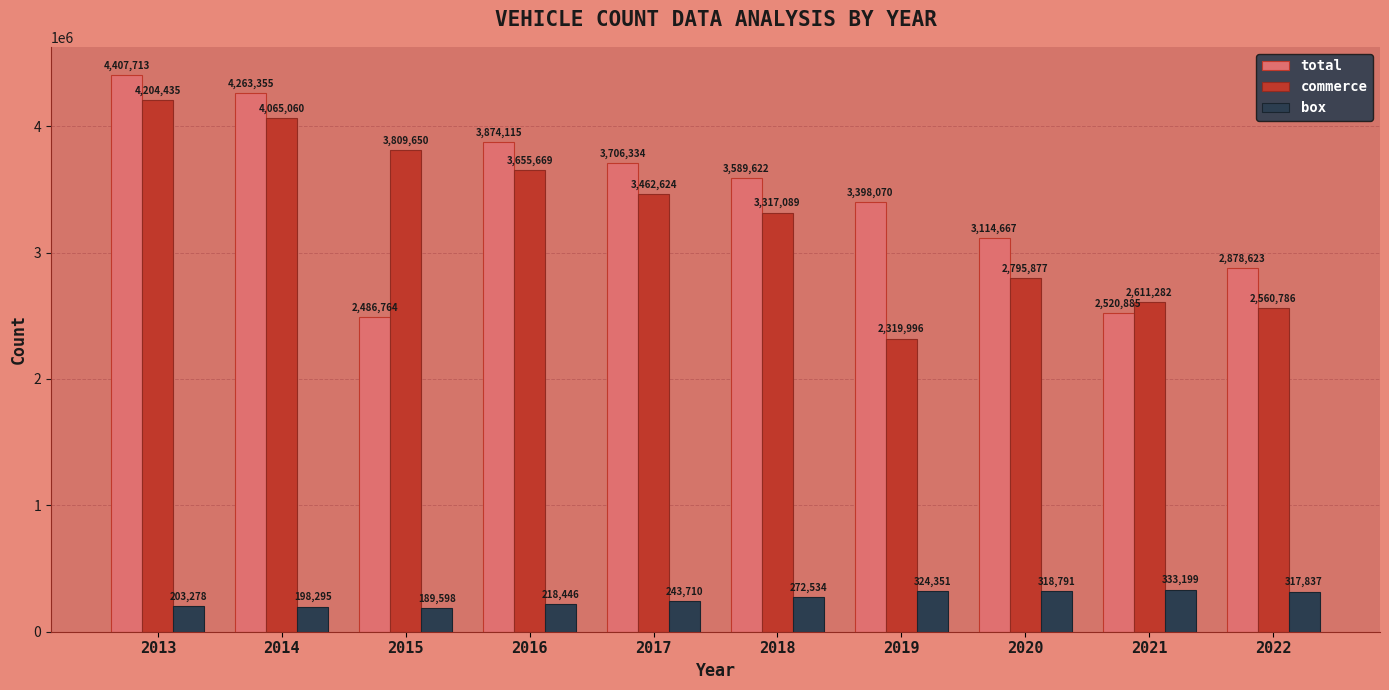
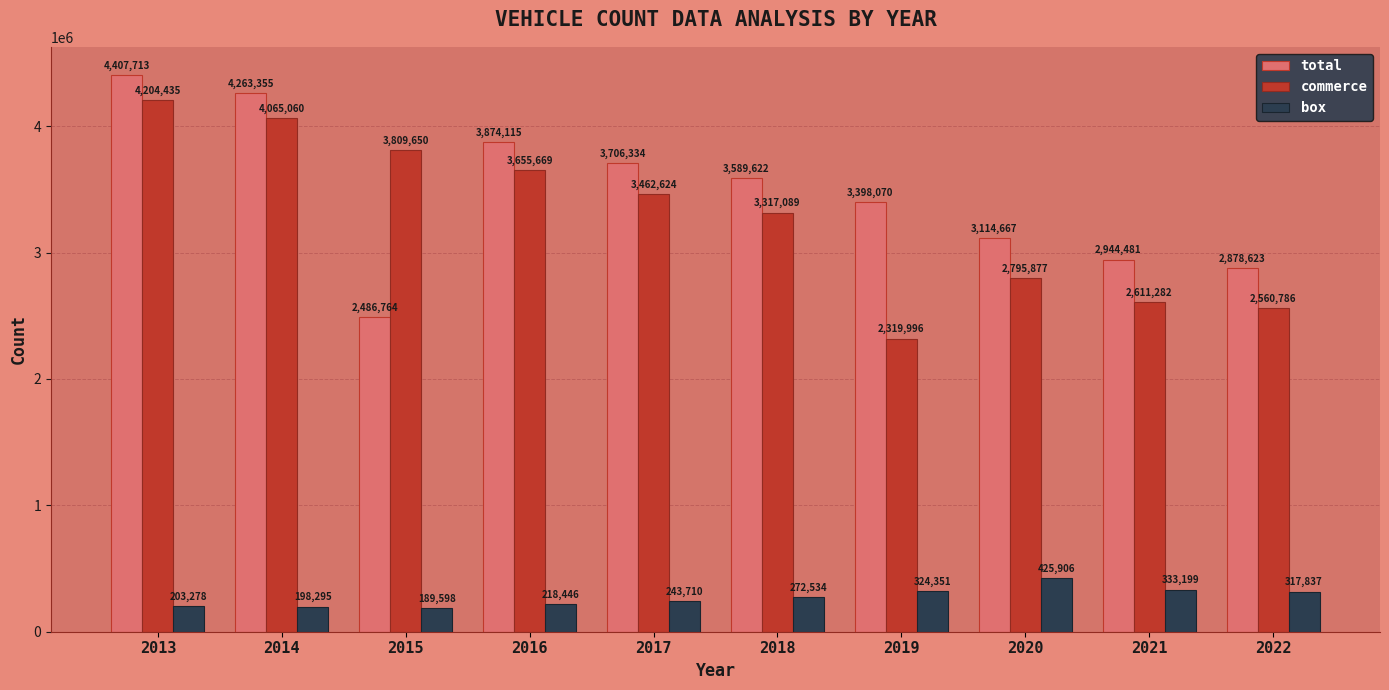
  {
    "total": {
      "2013": "4,407,713",
      "2014": "4,263,355",
      "2015": "2,486,764",
      "2016": "3,874,115",
      "2017": "3,706,334",
      "2018": "3,589,622",
      "2019": "3,398,070",
      "2020": "3,114,667",
-     "2021": "2,520,885",
+     "2021": "2,944,481",
      "2022": "2,878,623"
    },
    "commerce": {
      "2013": "4,204,435",
      "2014": "4,065,060",
      "2015": "3,809,650",
      "2016": "3,655,669",
      "2017": "3,462,624",
      "2018": "3,317,089",
      "2019": "2,319,996",
      "2020": "2,795,877",
      "2021": "2,611,282",
      "2022": "2,560,786"
    },
    "box": {
      "2013": "203,278",
      "2014": "198,295",
      "2015": "189,598",
      "2016": "218,446",
      "2017": "243,710",
      "2018": "272,534",
      "2019": "324,351",
-     "2020": "318,791",
+     "2020": "425,906",
      "2021": "333,199",
      "2022": "317,837"
    }
  }
